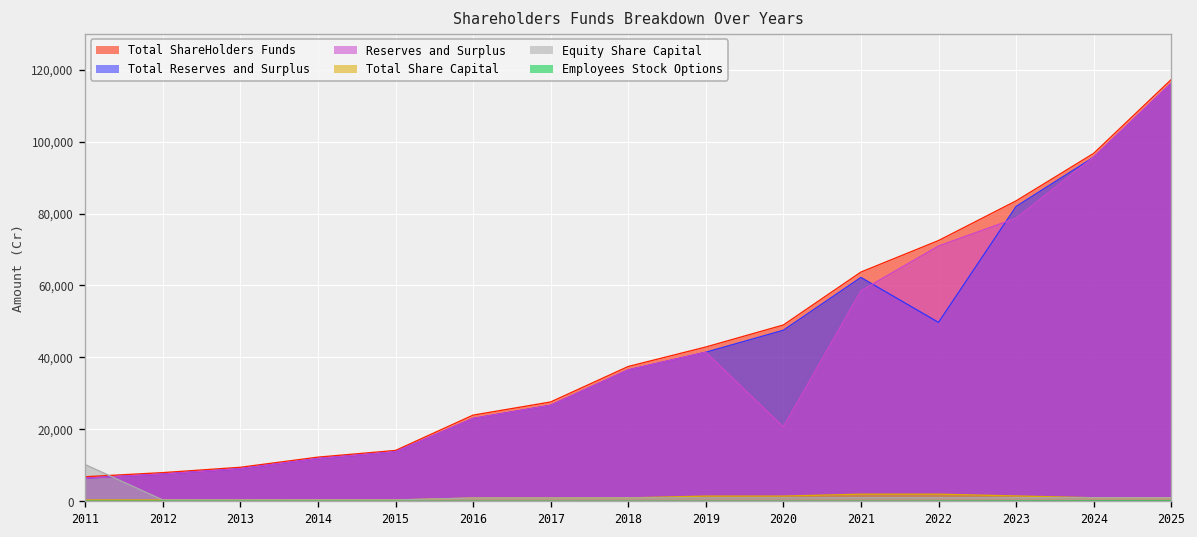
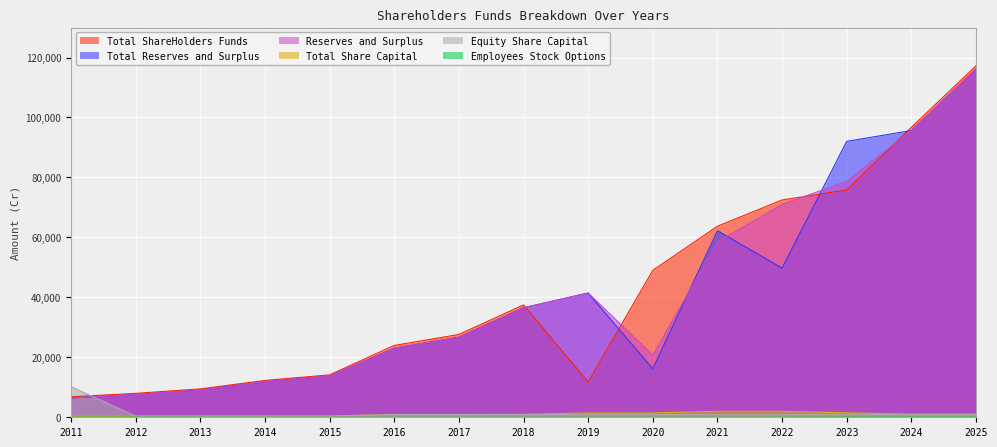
  {
    "Total ShareHolders Funds": {
      "2016": "24,000",
      "2017": "28,000",
      "2018": "37,000",
-     "2019": "43,000",
+     "2019": "12,000",
      "2020": "49,000",
      "2021": "64,000",
      "2022": "72,000",
-     "2023": "84,000",
+     "2023": "76,000",
      "2024": "97,000",
      "2025": "117,000"
    },
    "Total Reserves and Surplus": {
-     "2020": "48,000",
+     "2020": "16,000",
      "2021": "62,000",
      "2022": "50,000",
-     "2023": "82,000"
+     "2023": "92,000"
    },
    "Reserves and Surplus": {
      "2020": "21,000",
      "2021": "59,000",
      "2022": "71,000",
      "2023": "79,000"
    },
    "Total Share Capital": {
      "2021": "2,000",
      "2022": "2,000"
    },
    "Equity Share Capital": {
      "2011": "10,000",
      "2021": "1,000",
      "2022": "1,000"
    },
    "Employees Stock Options": {
      "2016": "0",
      "2017": "0",
      "2018": "0",
      "2019": "0",
      "2020": "0",
      "2021": "0",
      "2022": "0",
      "2023": "0",
      "2024": "0",
      "2025": "0"
    }
  }
